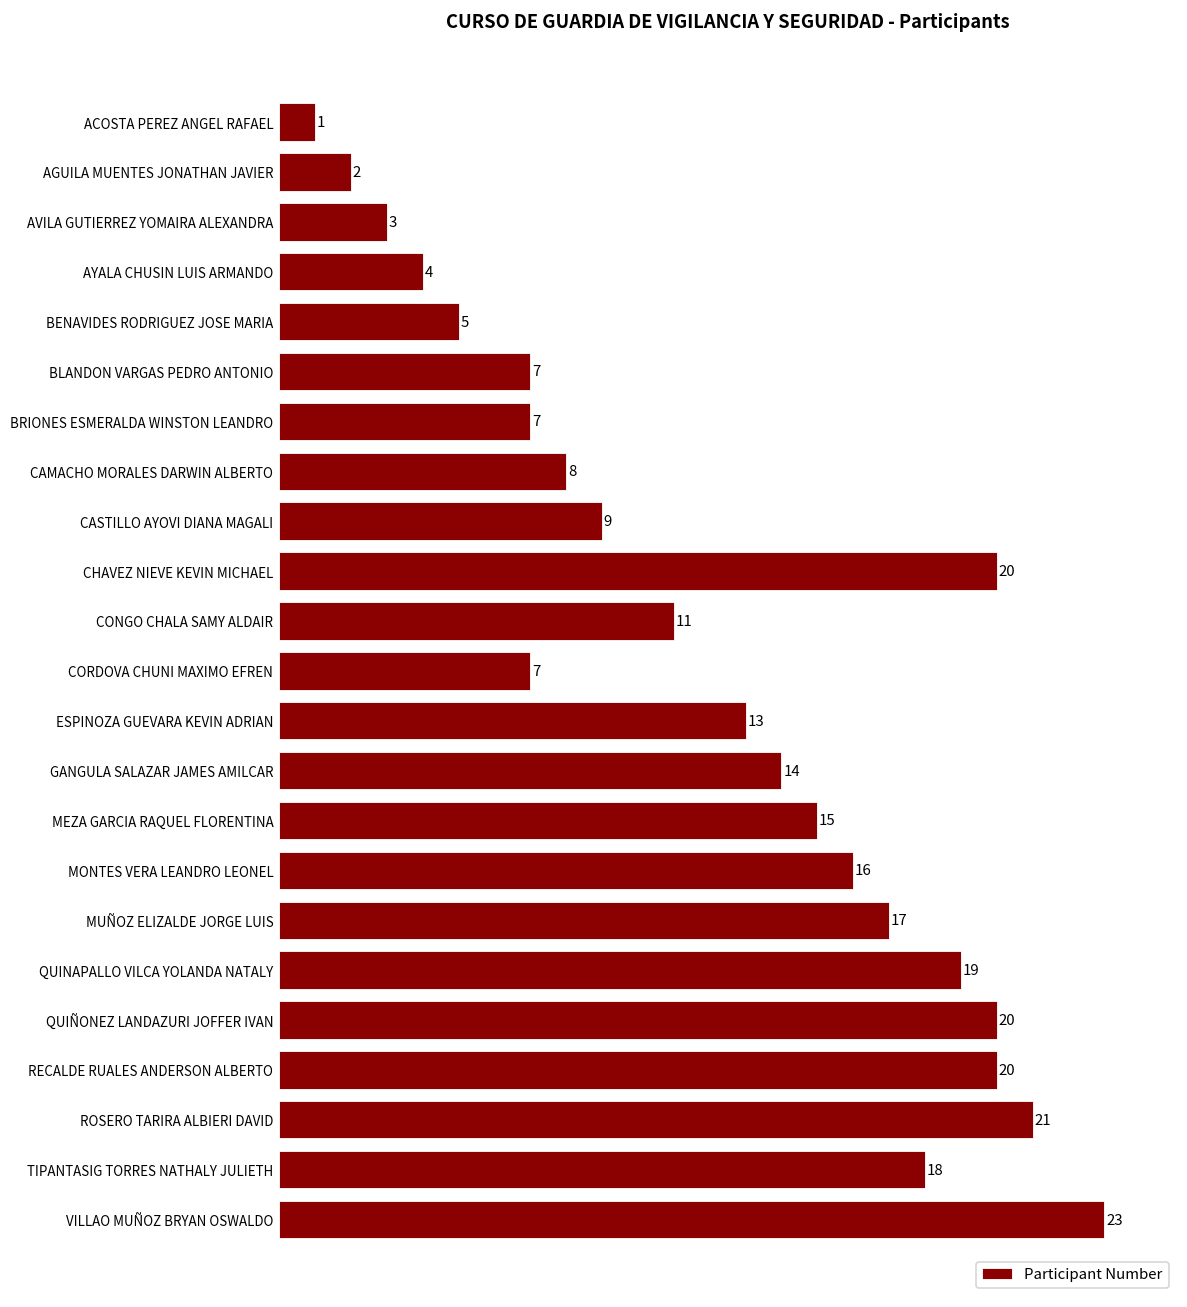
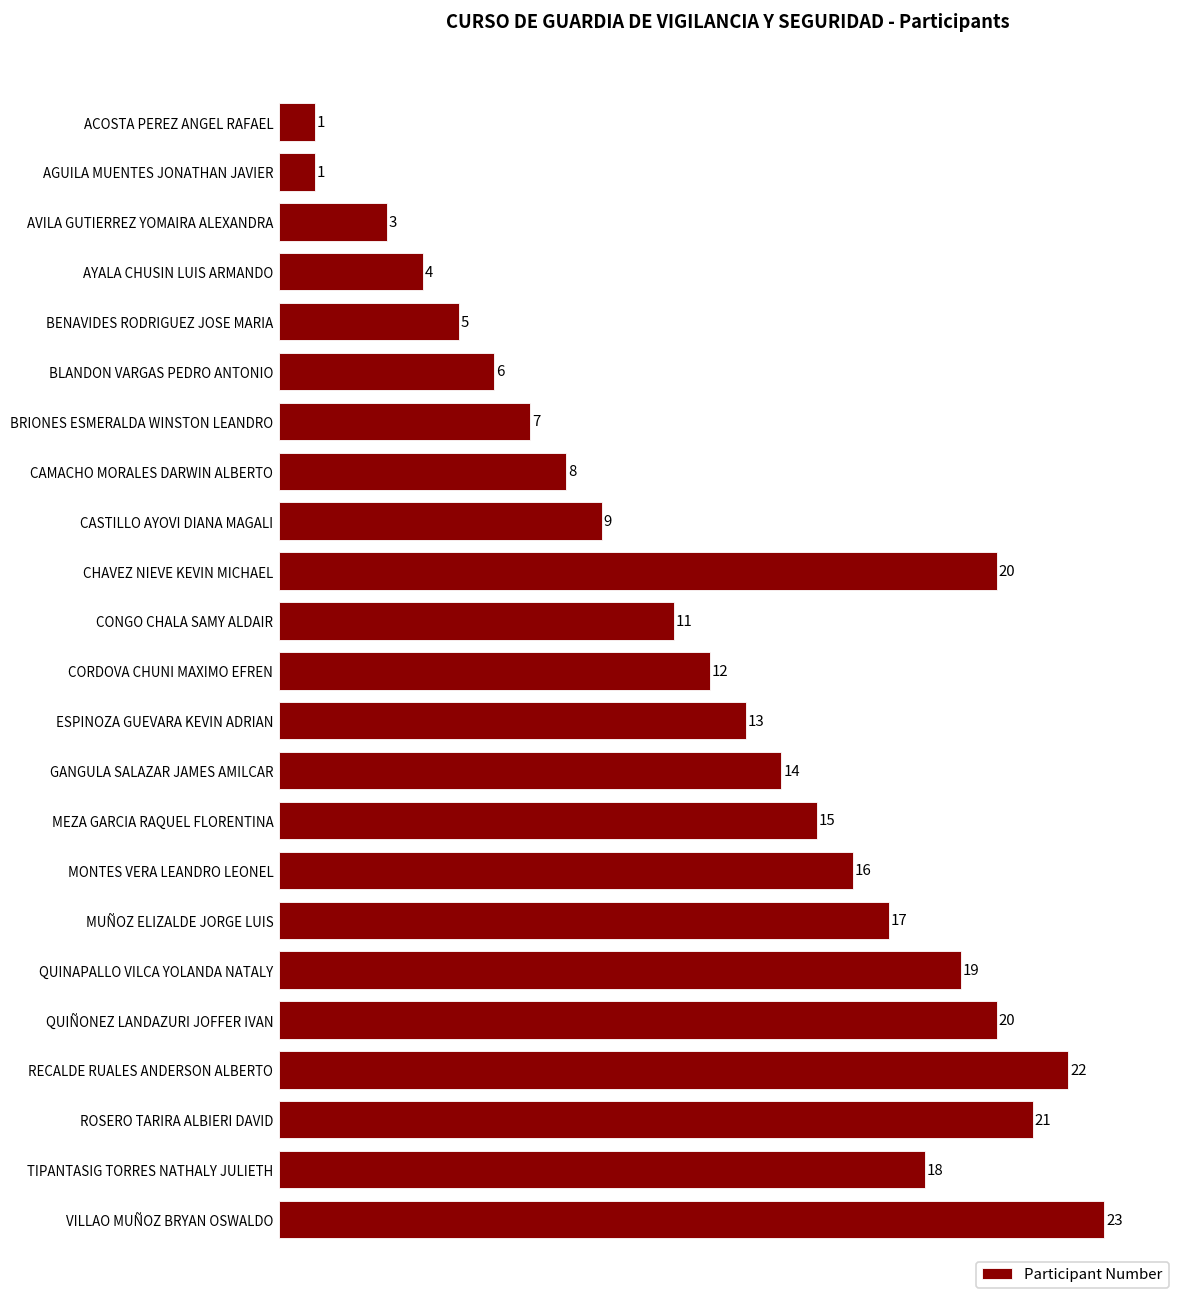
  {
    "ACOSTA PEREZ ANGEL RAFAEL": 1,
-   "AGUILA MUENTES JONATHAN JAVIER": 2,
+   "AGUILA MUENTES JONATHAN JAVIER": 1,
    "AVILA GUTIERREZ YOMAIRA ALEXANDRA": 3,
    "AYALA CHUSIN LUIS ARMANDO": 4,
    "BENAVIDES RODRIGUEZ JOSE MARIA": 5,
-   "BLANDON VARGAS PEDRO ANTONIO": 7,
+   "BLANDON VARGAS PEDRO ANTONIO": 6,
    "BRIONES ESMERALDA WINSTON LEANDRO": 7,
    "CAMACHO MORALES DARWIN ALBERTO": 8,
    "CASTILLO AYOVI DIANA MAGALI": 9,
    "CHAVEZ NIEVE KEVIN MICHAEL": 20,
    "CONGO CHALA SAMY ALDAIR": 11,
-   "CORDOVA CHUNI MAXIMO EFREN": 7,
+   "CORDOVA CHUNI MAXIMO EFREN": 12,
    "ESPINOZA GUEVARA KEVIN ADRIAN": 13,
    "GANGULA SALAZAR JAMES AMILCAR": 14,
    "MEZA GARCIA RAQUEL FLORENTINA": 15,
    "MONTES VERA LEANDRO LEONEL": 16,
    "MUÑOZ ELIZALDE JORGE LUIS": 17,
    "QUINAPALLO VILCA YOLANDA NATALY": 19,
    "QUIÑONEZ LANDAZURI JOFFER IVAN": 20,
-   "RECALDE RUALES ANDERSON ALBERTO": 20,
+   "RECALDE RUALES ANDERSON ALBERTO": 22,
    "ROSERO TARIRA ALBIERI DAVID": 21,
    "TIPANTASIG TORRES NATHALY JULIETH": 18,
    "VILLAO MUÑOZ BRYAN OSWALDO": 23
  }
